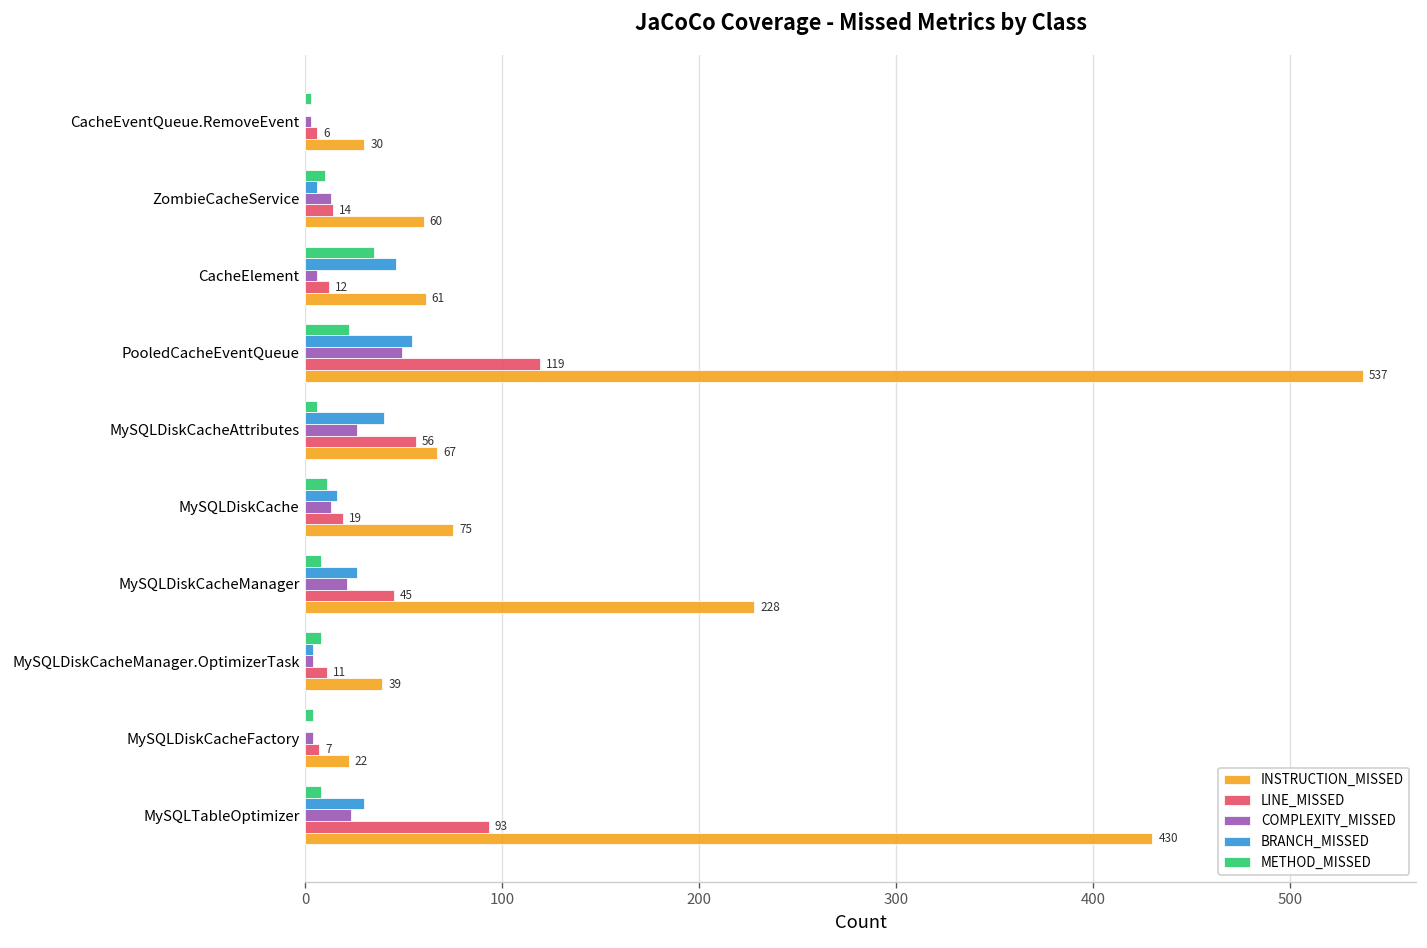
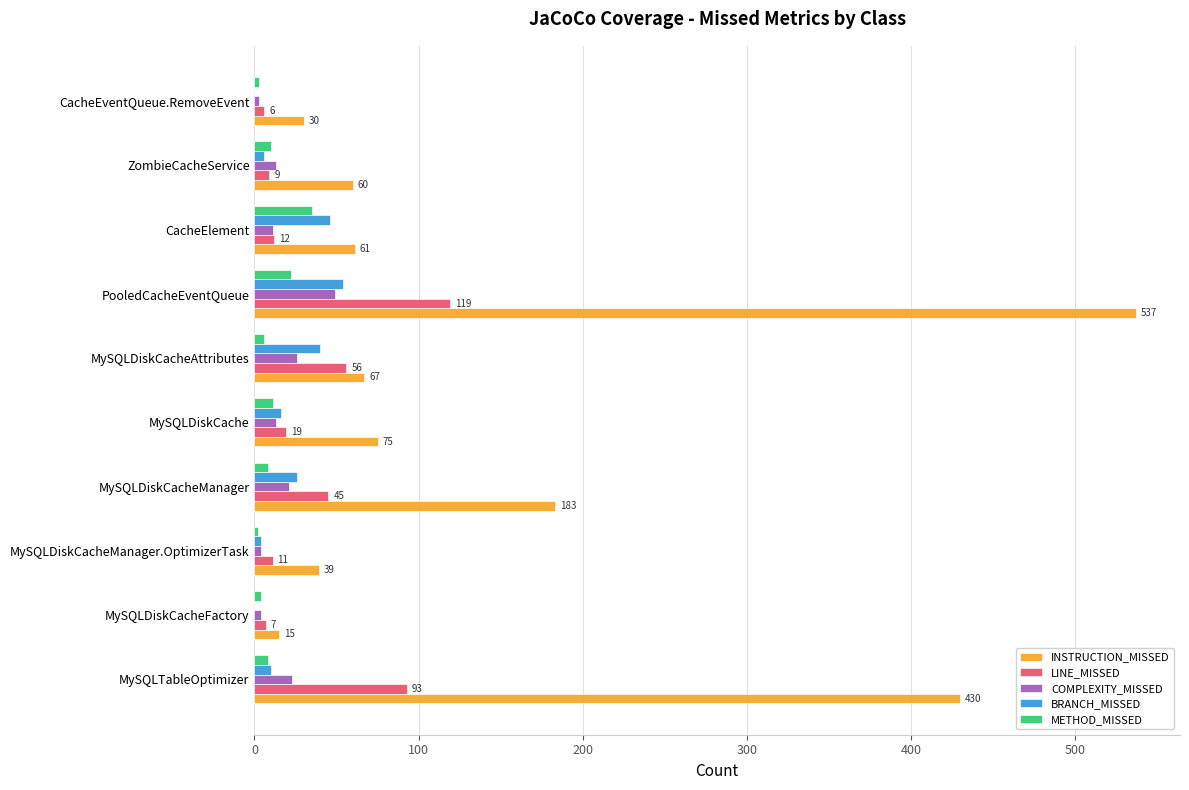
  {
    "INSTRUCTION_MISSED": {
      "CacheEventQueue.RemoveEvent": 30,
      "ZombieCacheService": 60,
      "CacheElement": 61,
      "PooledCacheEventQueue": 537,
      "MySQLDiskCacheAttributes": 67,
      "MySQLDiskCache": 75,
-     "MySQLDiskCacheManager": 228,
+     "MySQLDiskCacheManager": 183,
      "MySQLDiskCacheManager.OptimizerTask": 39,
-     "MySQLDiskCacheFactory": 22,
+     "MySQLDiskCacheFactory": 15,
      "MySQLTableOptimizer": 430
    },
    "LINE_MISSED": {
      "CacheEventQueue.RemoveEvent": 6,
-     "ZombieCacheService": 14,
+     "ZombieCacheService": 9,
      "CacheElement": 12,
      "PooledCacheEventQueue": 119,
      "MySQLDiskCacheAttributes": 56,
      "MySQLDiskCache": 19,
      "MySQLDiskCacheManager": 45,
      "MySQLDiskCacheManager.OptimizerTask": 11,
      "MySQLDiskCacheFactory": 7,
      "MySQLTableOptimizer": 93
    },
    "COMPLEXITY_MISSED": {
      "CacheEventQueue.RemoveEvent": 3,
      "ZombieCacheService": 13,
-     "CacheElement": 6,
+     "CacheElement": 11,
      "PooledCacheEventQueue": 49,
      "MySQLDiskCacheAttributes": 26,
      "MySQLDiskCache": 13,
      "MySQLDiskCacheManager": 21,
      "MySQLDiskCacheManager.OptimizerTask": 4,
      "MySQLDiskCacheFactory": 4,
      "MySQLTableOptimizer": 23
    },
    "BRANCH_MISSED": {
      "CacheEventQueue.RemoveEvent": 0,
      "ZombieCacheService": 6,
      "CacheElement": 46,
      "PooledCacheEventQueue": 54,
      "MySQLDiskCacheAttributes": 40,
      "MySQLDiskCache": 16,
      "MySQLDiskCacheManager": 26,
      "MySQLDiskCacheManager.OptimizerTask": 4,
      "MySQLDiskCacheFactory": 0,
-     "MySQLTableOptimizer": 30
+     "MySQLTableOptimizer": 10
    },
    "METHOD_MISSED": {
      "CacheEventQueue.RemoveEvent": 3,
      "ZombieCacheService": 10,
      "CacheElement": 35,
      "PooledCacheEventQueue": 22,
      "MySQLDiskCacheAttributes": 6,
      "MySQLDiskCache": 11,
      "MySQLDiskCacheManager": 8,
-     "MySQLDiskCacheManager.OptimizerTask": 8,
+     "MySQLDiskCacheManager.OptimizerTask": 2,
      "MySQLDiskCacheFactory": 4,
      "MySQLTableOptimizer": 8
    }
  }
